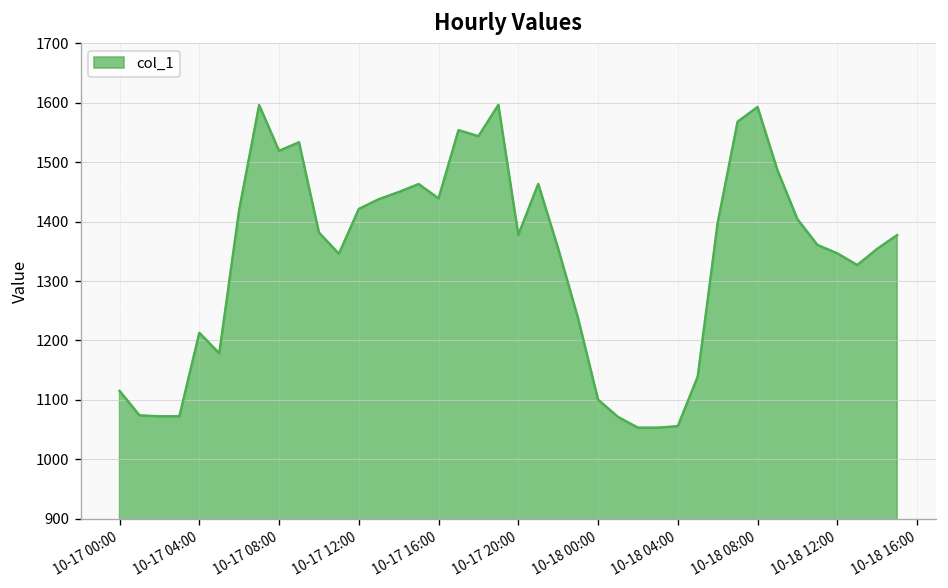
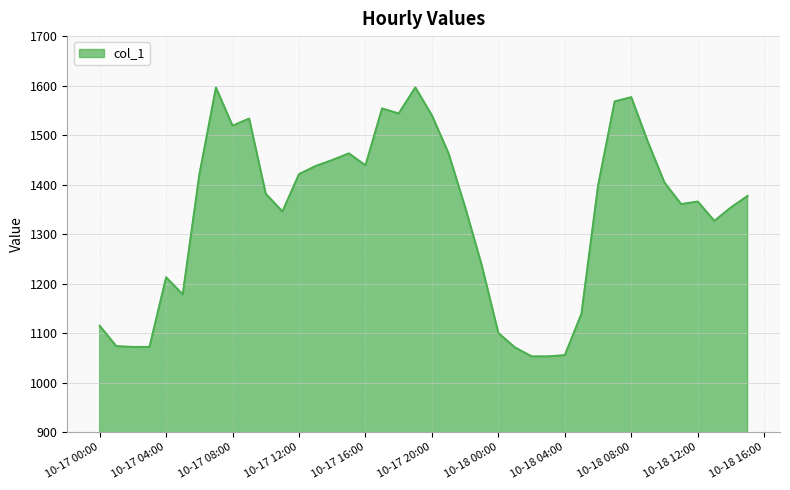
  {
    "10-17 00:00": 1120,
    "10-17 04:00": 1210,
    "10-17 08:00": 1520,
    "10-17 12:00": 1420,
    "10-17 16:00": 1440,
-   "10-17 20:00": 1380,
+   "10-17 20:00": 1540,
    "10-18 00:00": 1100,
    "10-18 04:00": 1060,
-   "10-18 08:00": 1590,
-   "10-18 12:00": 1350
+   "10-18 08:00": 1580,
+   "10-18 12:00": 1370
  }
